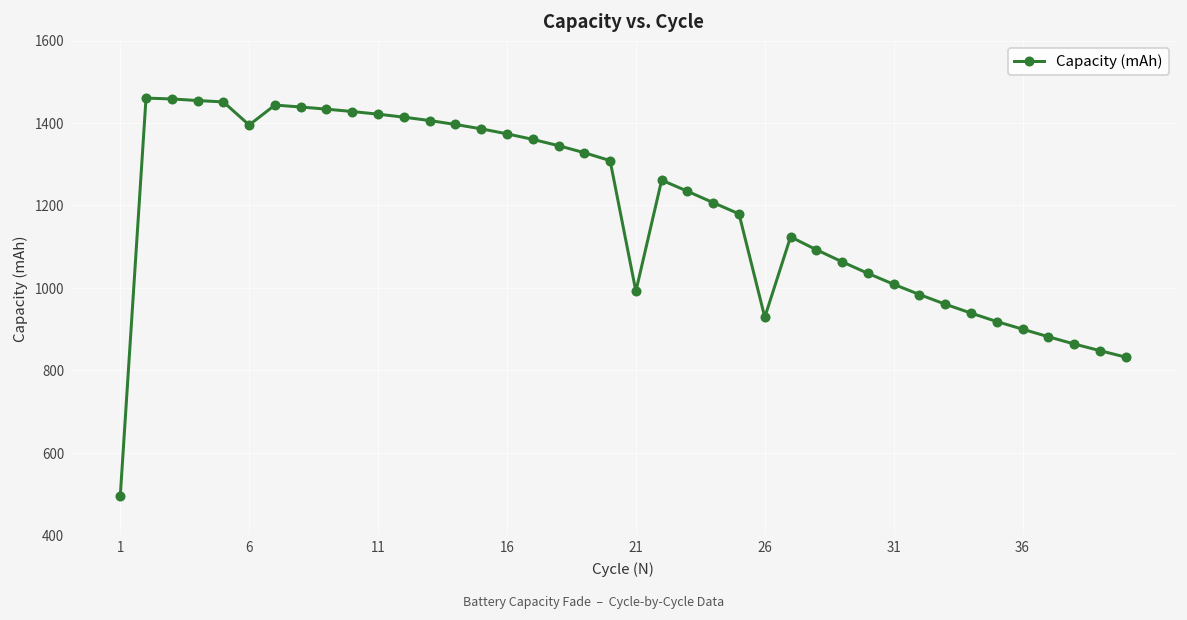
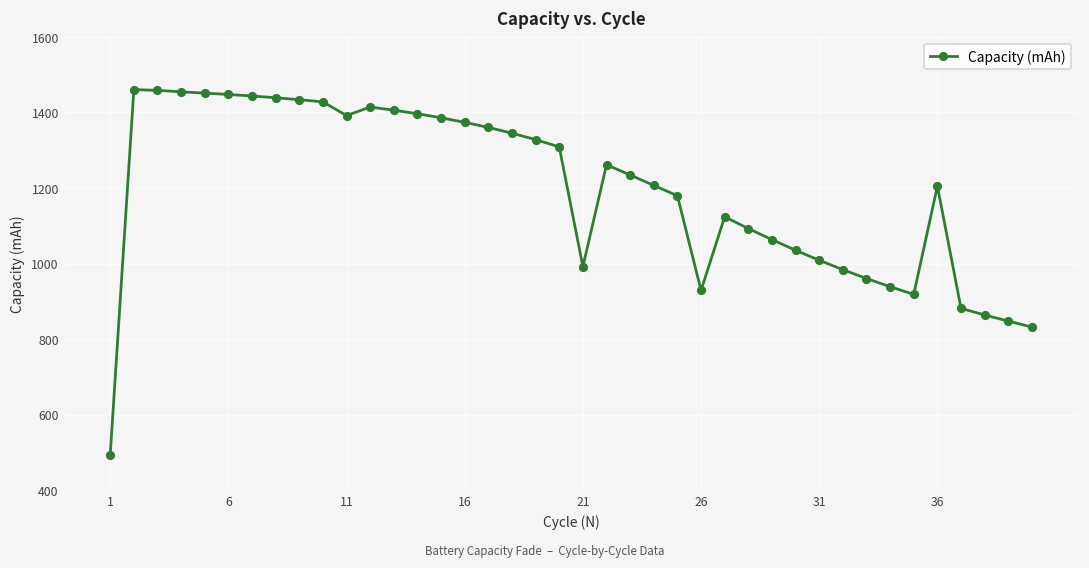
  {
    "1": 490,
-   "6": 1400,
-   "11": 1420,
+   "6": 1450,
+   "11": 1390,
    "16": 1370,
    "21": 990,
    "26": 930,
    "31": 1010,
-   "36": 900
+   "36": 1200
  }
